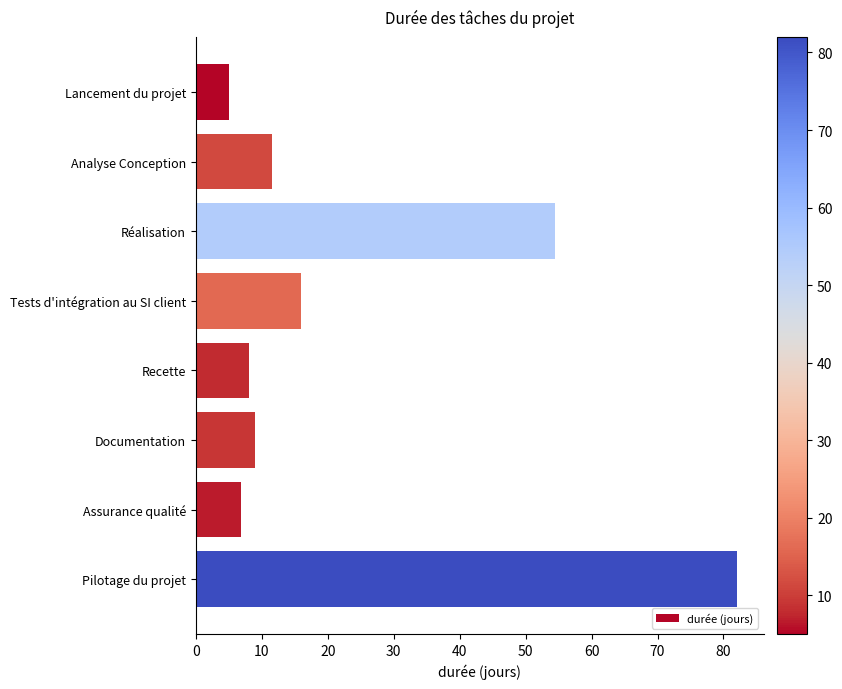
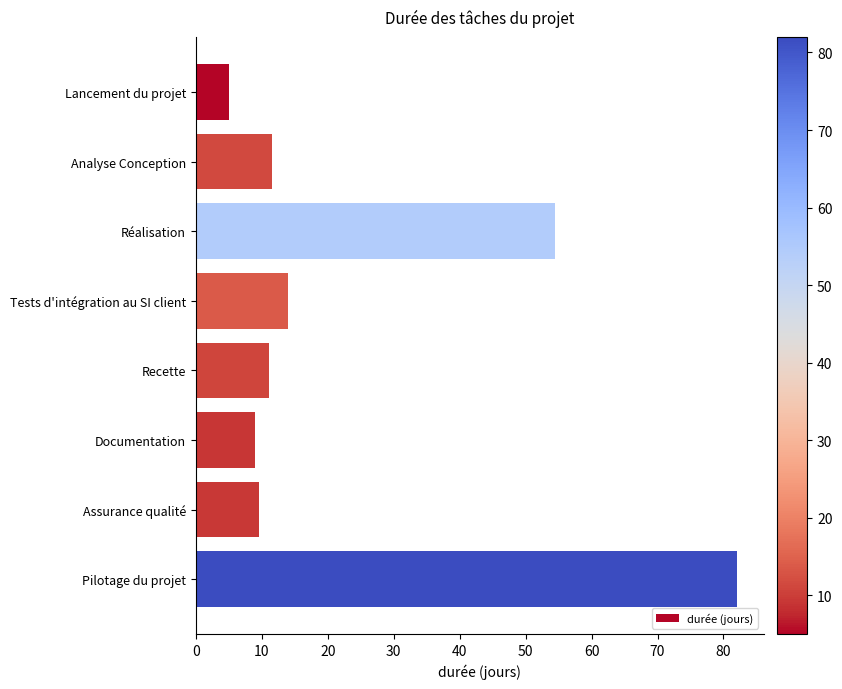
  {
    "Lancement du projet": 5,
    "Analyse Conception": 12,
    "Réalisation": 55,
-   "Tests d'intégration au SI client": 16,
-   "Recette": 8,
+   "Tests d'intégration au SI client": 14,
+   "Recette": 11,
    "Documentation": 9,
-   "Assurance qualité": 7,
+   "Assurance qualité": 10,
    "Pilotage du projet": 82
  }
